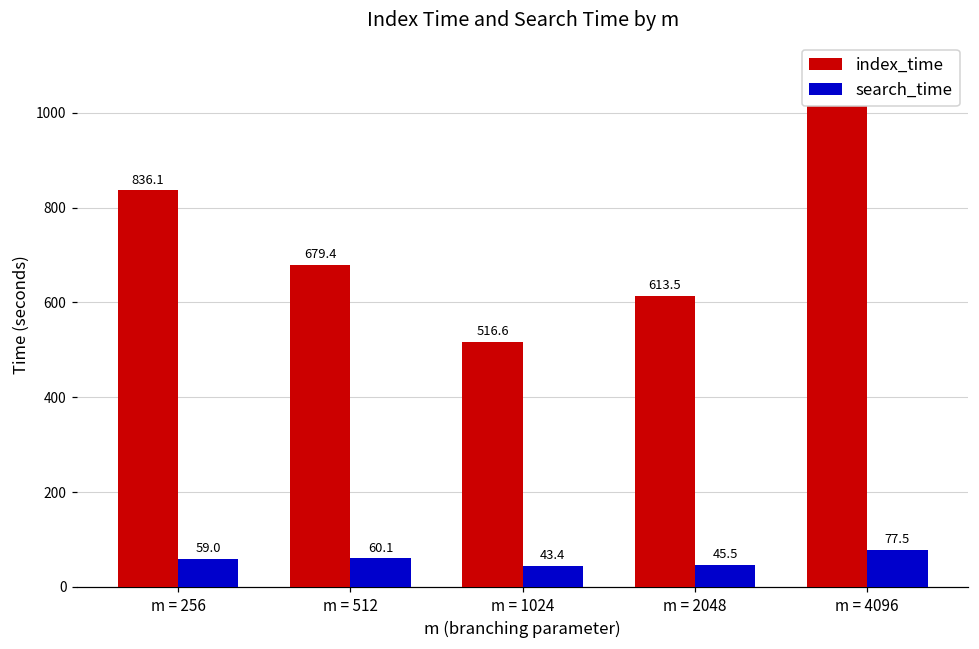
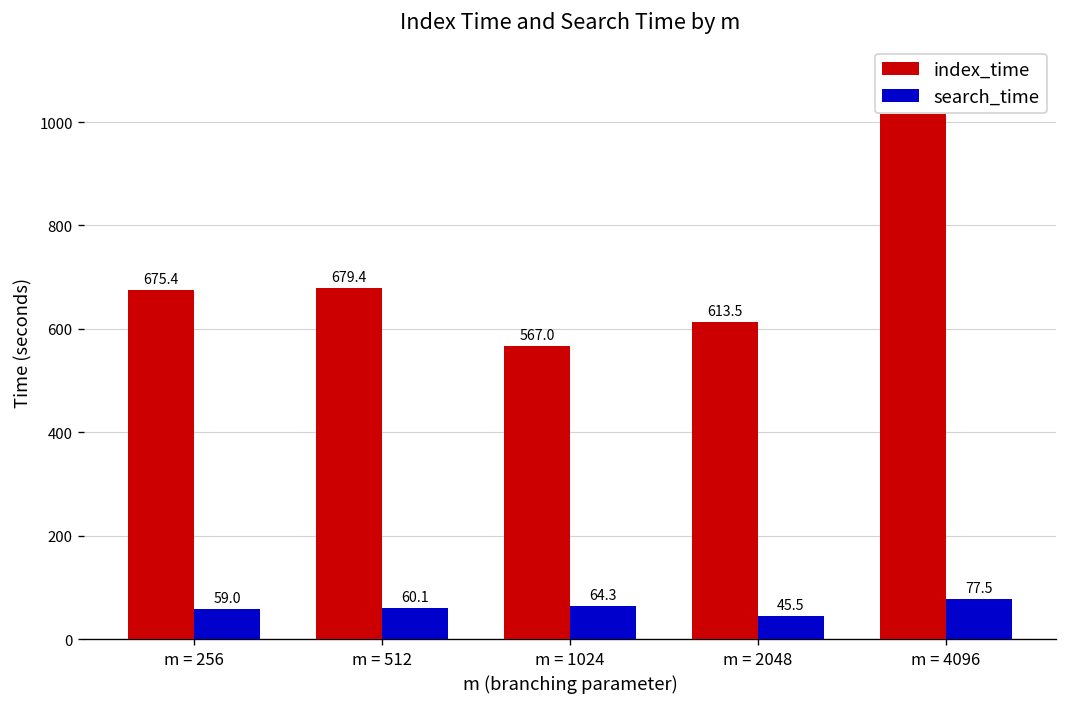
  {
    "index_time": {
-     "m = 256": 836.1,
+     "m = 256": 675.4,
      "m = 512": 679.4,
-     "m = 1024": 516.6,
+     "m = 1024": 567.0,
      "m = 2048": 613.5
    },
    "search_time": {
      "m = 256": 59.0,
      "m = 512": 60.1,
-     "m = 1024": 43.4,
+     "m = 1024": 64.3,
      "m = 2048": 45.5,
      "m = 4096": 77.5
    }
  }
